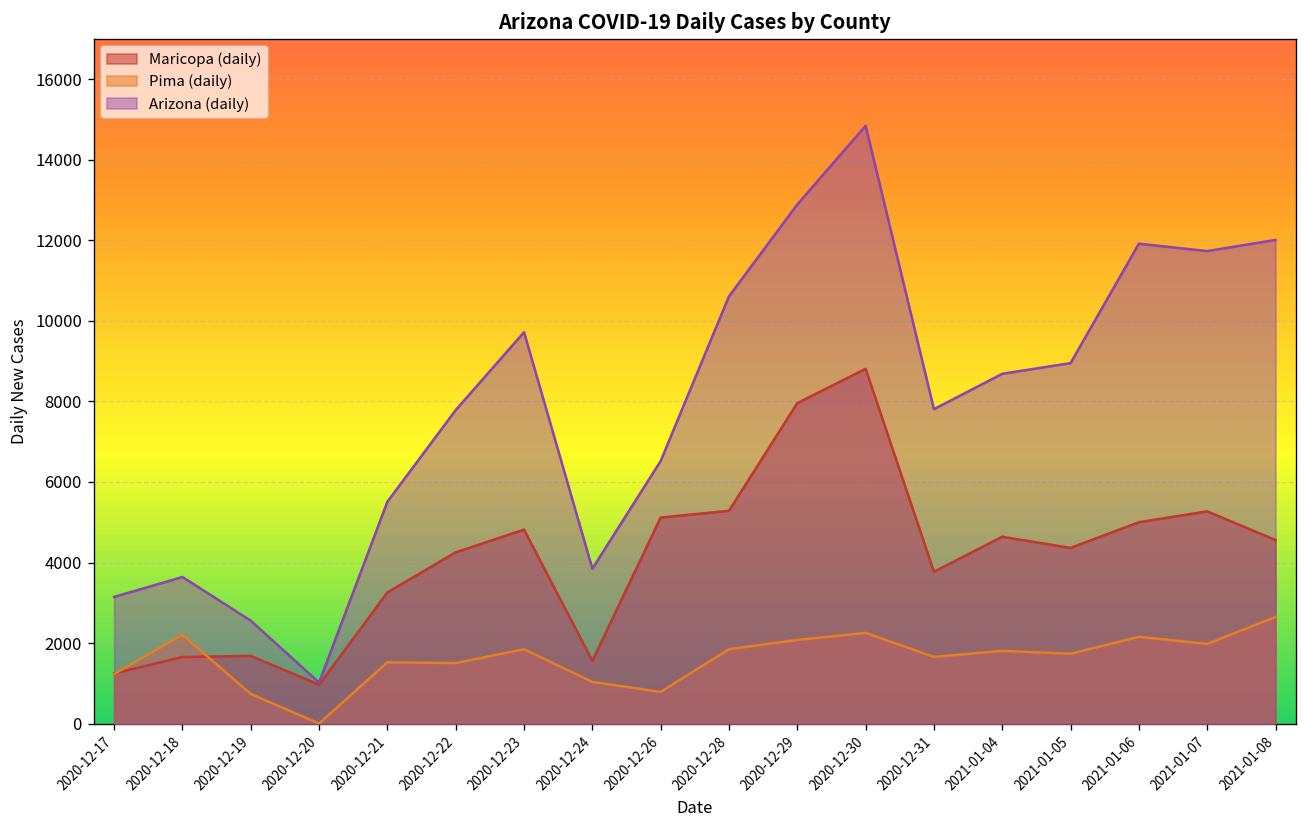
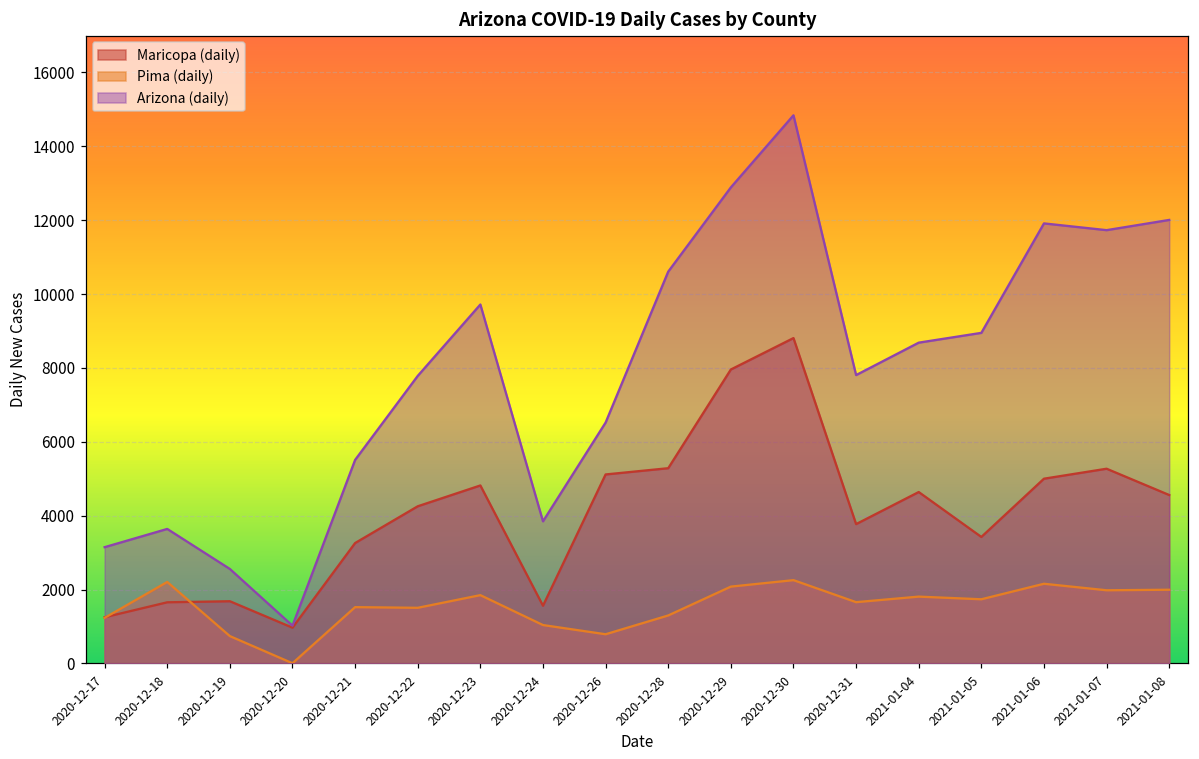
  {
    "Maricopa (daily)": {
      "2020-12-18": 1700,
      "2020-12-19": 1700,
      "2020-12-21": 3300,
      "2020-12-22": 4300,
      "2020-12-23": 4800,
      "2020-12-24": 1600,
      "2020-12-26": 5100,
      "2020-12-28": 5300,
      "2020-12-29": 8000,
      "2020-12-30": 8800,
      "2020-12-31": 3800,
      "2021-01-04": 4600,
-     "2021-01-05": 4400,
+     "2021-01-05": 3400,
      "2021-01-06": 5000,
      "2021-01-07": 5300,
      "2021-01-08": 4600
    },
    "Pima (daily)": {
      "2020-12-18": 2200,
      "2020-12-19": 700,
      "2020-12-20": 0,
      "2020-12-21": 1500,
      "2020-12-22": 1500,
      "2020-12-23": 1800,
      "2020-12-24": 1000,
      "2020-12-26": 800,
-     "2020-12-28": 1800,
+     "2020-12-28": 1300,
      "2020-12-29": 2100,
      "2020-12-30": 2300,
      "2020-12-31": 1700,
      "2021-01-04": 1800,
      "2021-01-05": 1700,
      "2021-01-06": 2200,
      "2021-01-07": 2000,
-     "2021-01-08": 2700
+     "2021-01-08": 2000
    },
    "Arizona (daily)": {
      "2020-12-17": 3100,
      "2020-12-18": 3600,
      "2020-12-19": 2600,
      "2020-12-21": 5500,
      "2020-12-22": 7800,
      "2020-12-23": 9700,
      "2020-12-24": 3800,
      "2020-12-26": 6500,
      "2020-12-28": 10600,
      "2020-12-29": 12900,
      "2020-12-30": 14800,
      "2020-12-31": 7800,
      "2021-01-04": 8700,
      "2021-01-05": 9000,
      "2021-01-06": 11900,
      "2021-01-07": 11700,
      "2021-01-08": 12000
    }
  }
